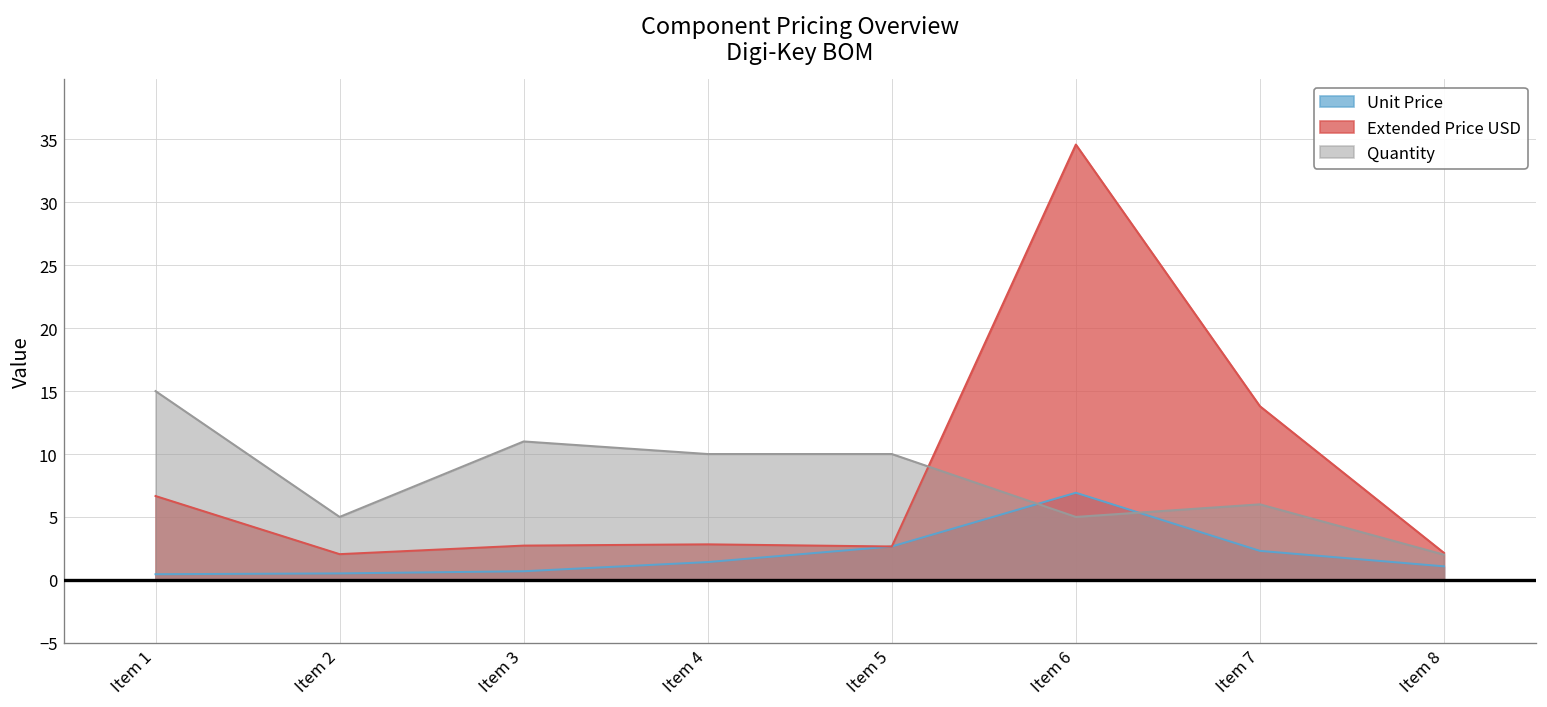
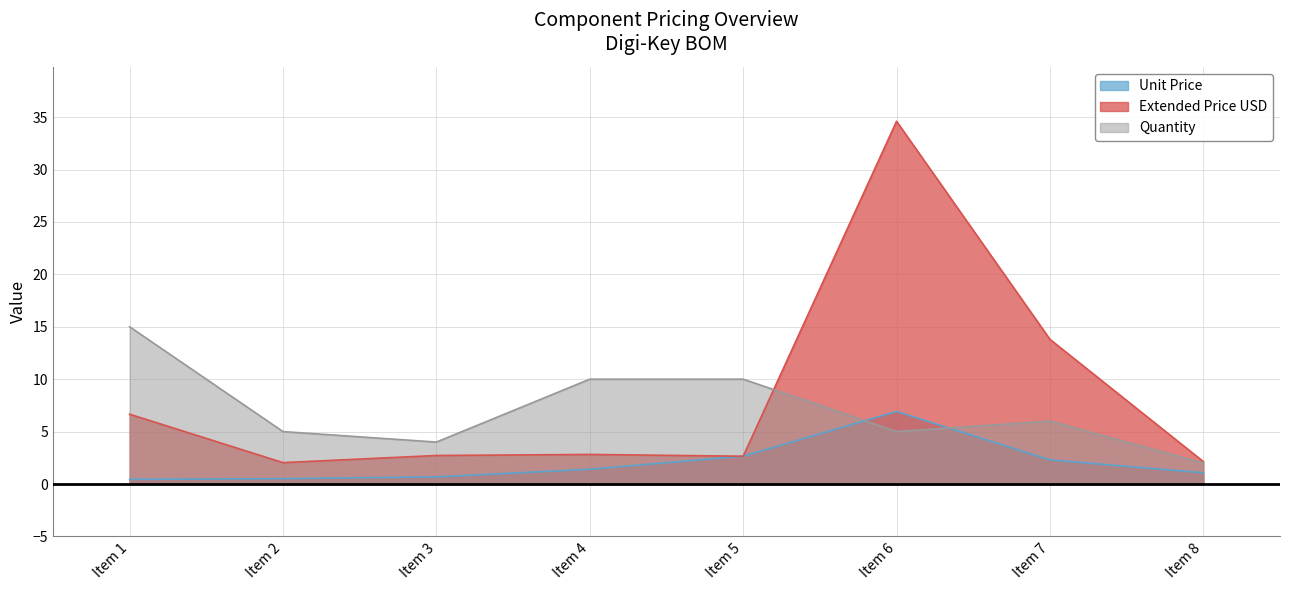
  {
    "Unit Price": {
      "Item 1": 0.4,
      "Item 2": 0.5,
      "Item 3": 0.7,
      "Item 4": 1.4,
      "Item 6": 7,
      "Item 7": 2.3,
      "Item 8": 1
    },
    "Extended Price USD": {
      "Item 1": 6.7,
      "Item 2": 2,
      "Item 3": 2.7,
      "Item 4": 3,
      "Item 6": 34.6,
      "Item 7": 14
    },
    "Quantity": {
      "Item 1": 15,
      "Item 2": 5,
-     "Item 3": 11,
+     "Item 3": 4,
      "Item 4": 10,
      "Item 5": 10,
      "Item 6": 5,
      "Item 7": 6
    }
  }
